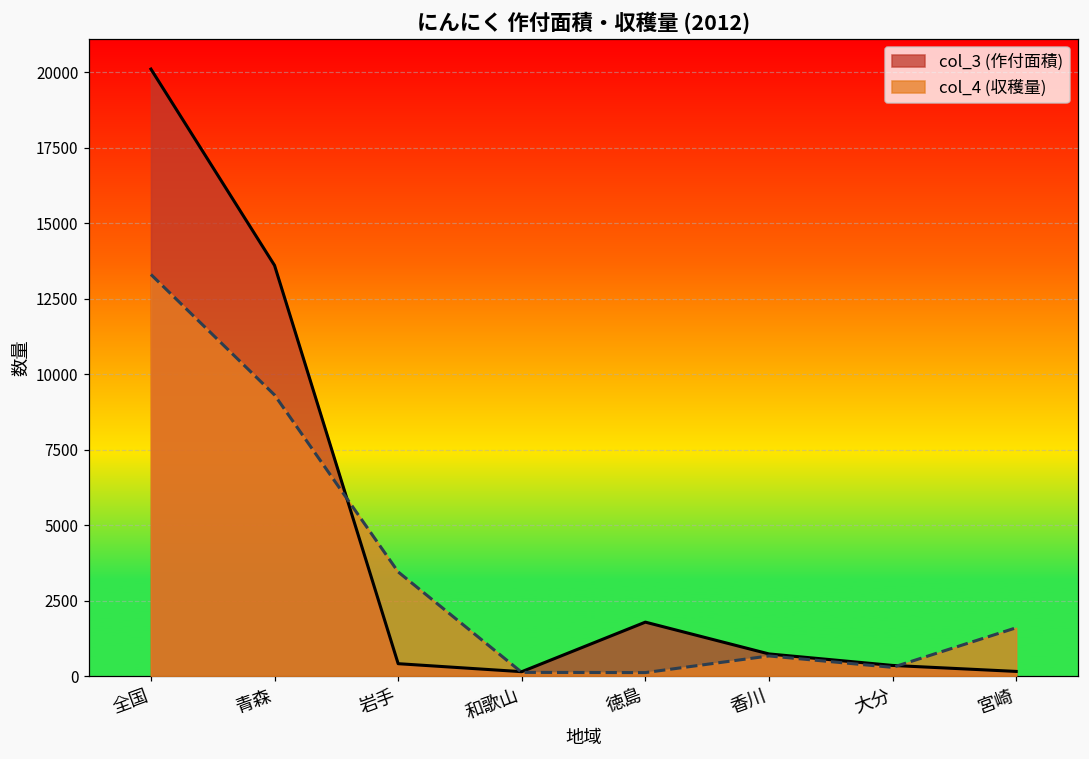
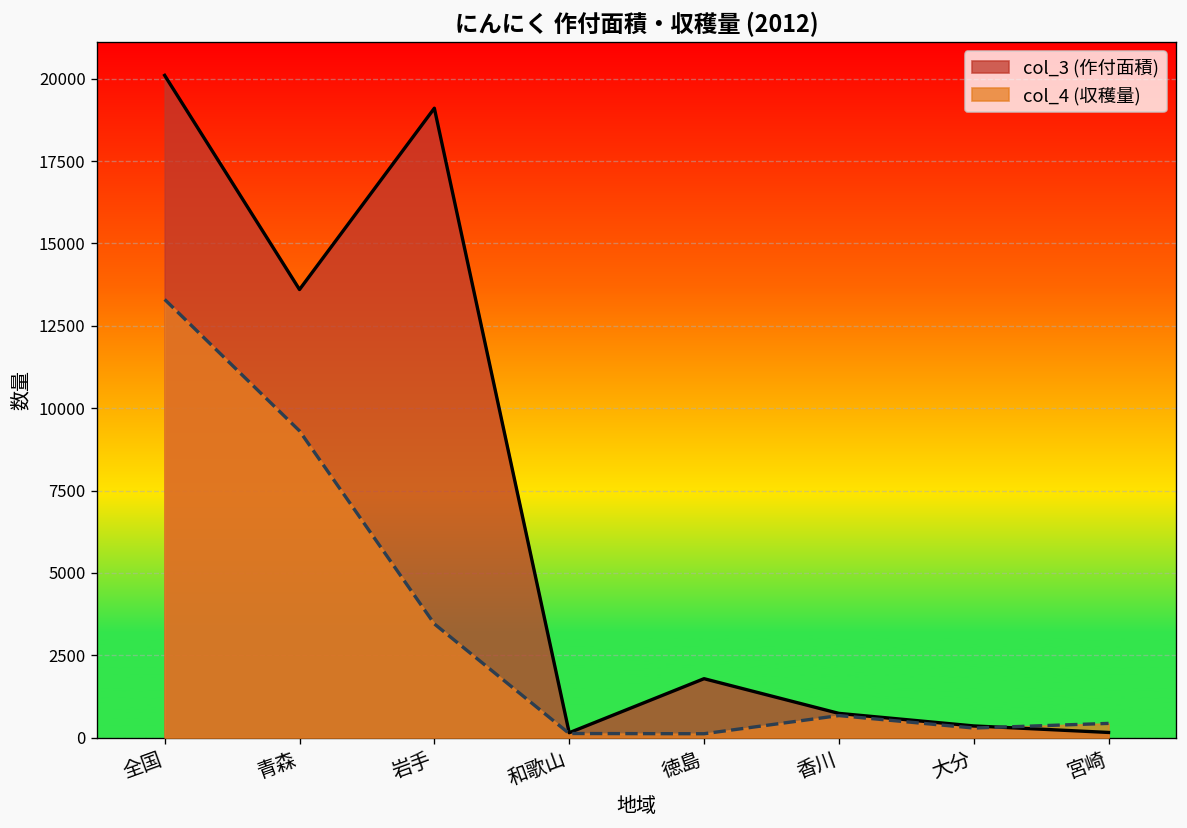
  {
    "col_3 (作付面積)": {
      "全国": 20100,
      "青森": 13600,
-     "岩手": 400,
+     "岩手": 19100,
      "徳島": 1800,
      "宮崎": 200
    },
    "col_4 (収穫量)": {
      "全国": 13300,
      "青森": 9300,
      "岩手": 3500,
      "徳島": 100,
-     "宮崎": 1600
+     "宮崎": 400
    }
  }
